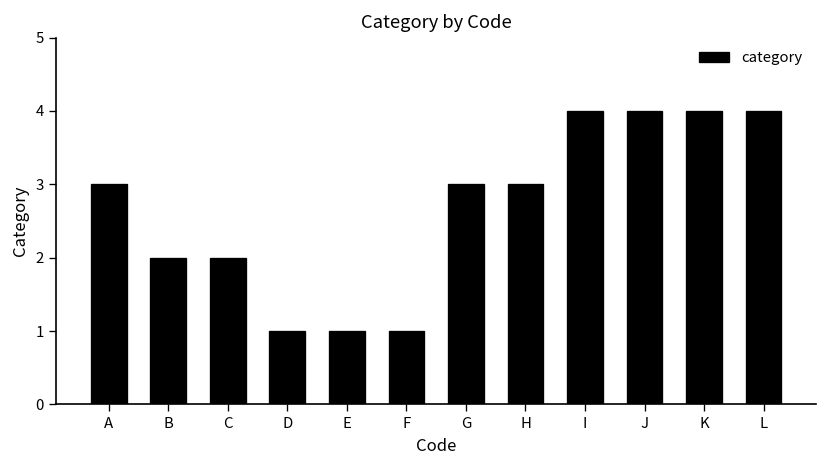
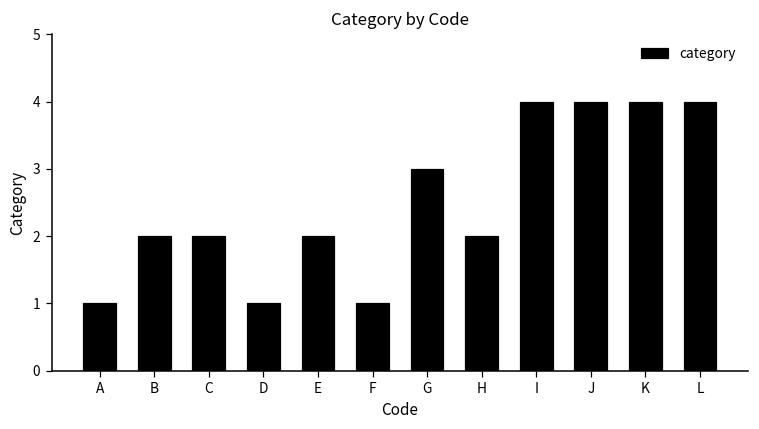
  {
-   "A": 3,
+   "A": 1,
    "B": 2,
    "C": 2,
    "D": 1,
-   "E": 1,
+   "E": 2,
    "F": 1,
    "G": 3,
-   "H": 3,
+   "H": 2,
    "I": 4,
    "J": 4,
    "K": 4,
    "L": 4
  }
